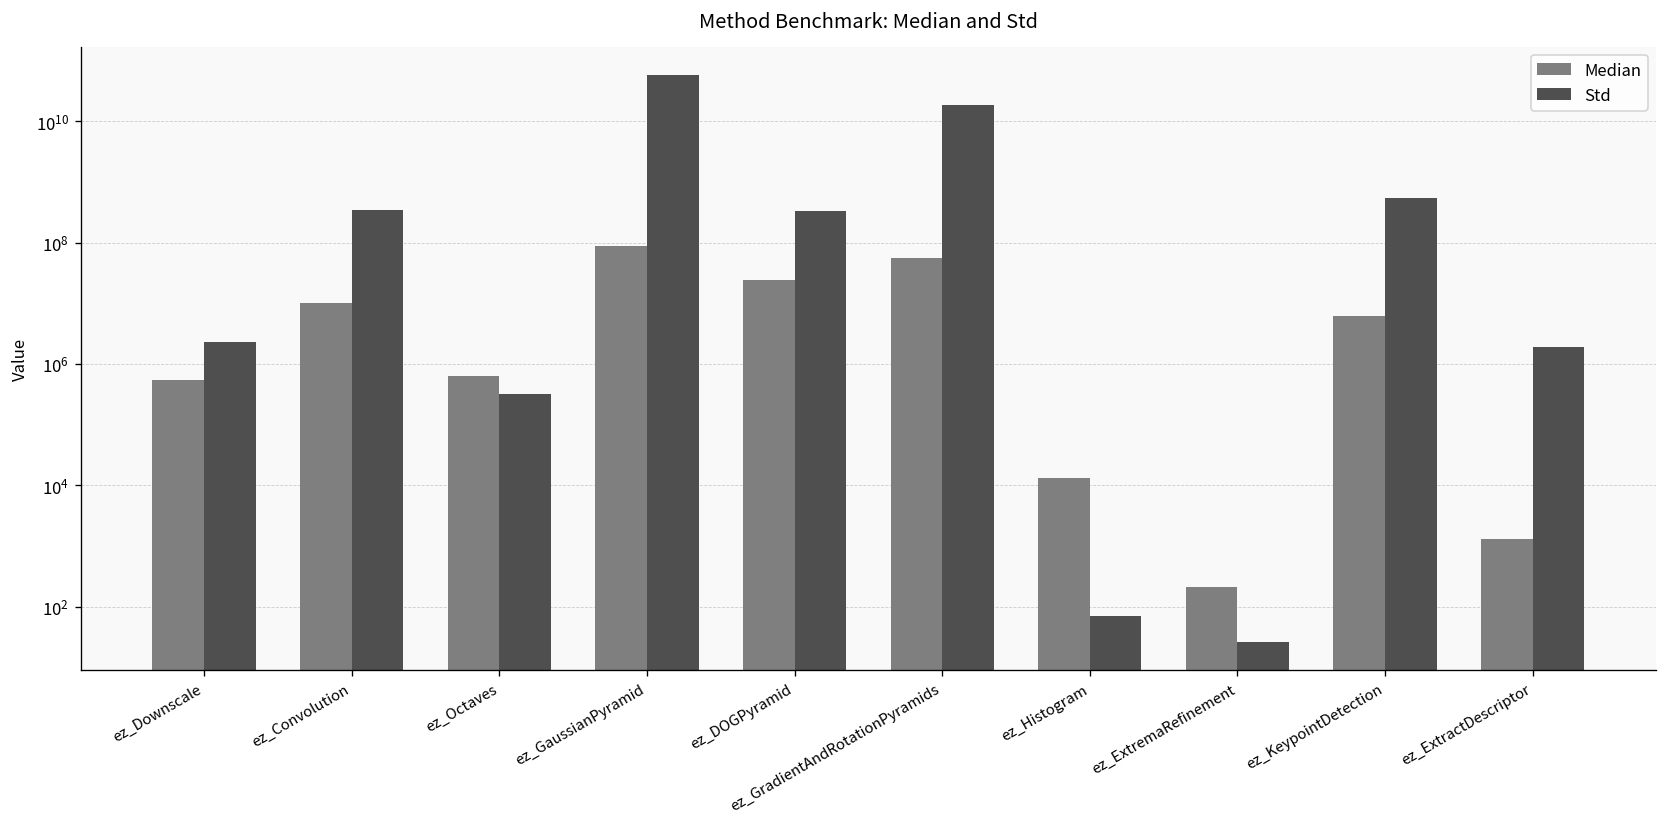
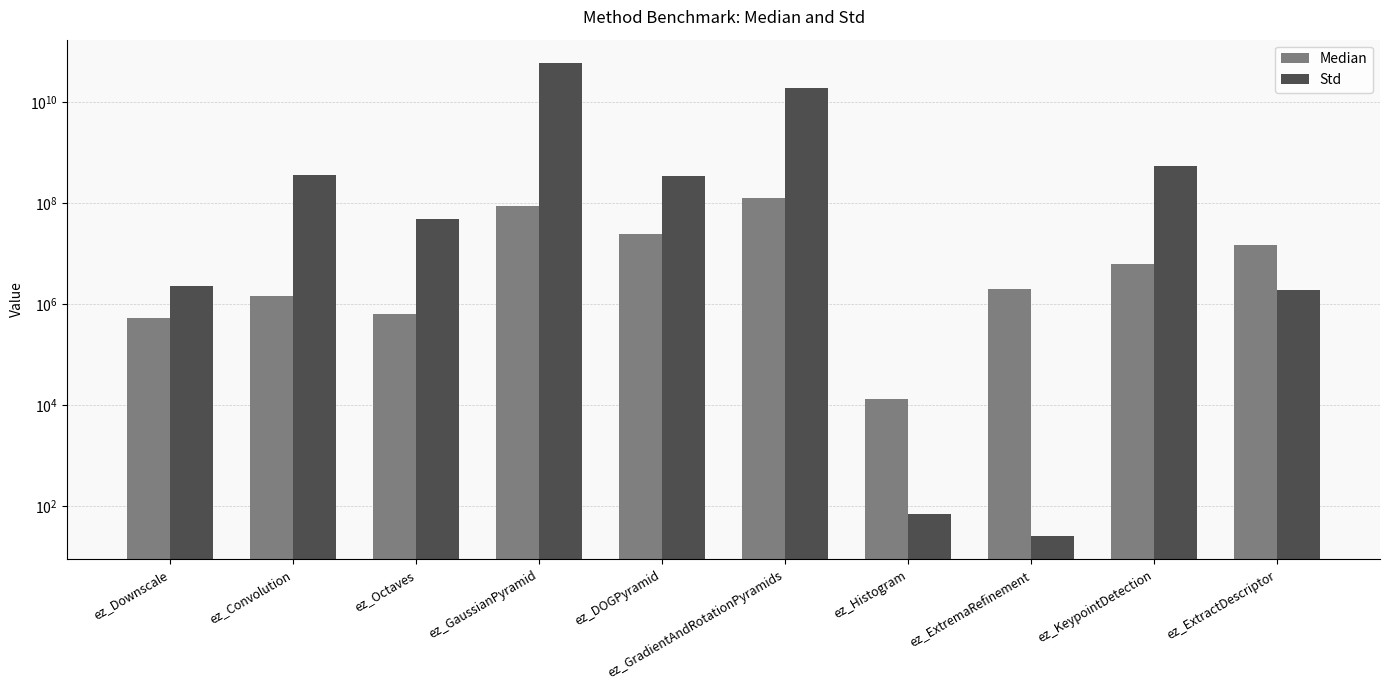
  {
    "Median": {
      "ez_Downscale": 500000,
-     "ez_Convolution": 10000000,
+     "ez_Convolution": 1400000,
      "ez_Octaves": 600000,
      "ez_GaussianPyramid": 90000000,
      "ez_DOGPyramid": 20000000,
-     "ez_GradientAndRotationPyramids": 50000000,
+     "ez_GradientAndRotationPyramids": 120000000,
      "ez_Histogram": 13000,
-     "ez_ExtremaRefinement": 210,
+     "ez_ExtremaRefinement": 2000000,
      "ez_KeypointDetection": 6000000,
-     "ez_ExtractDescriptor": 1300
+     "ez_ExtractDescriptor": 15000000
    },
    "Std": {
      "ez_Downscale": 2000000,
      "ez_Convolution": 300000000,
-     "ez_Octaves": 300000,
+     "ez_Octaves": 50000000,
      "ez_GaussianPyramid": 60000000000,
      "ez_DOGPyramid": 300000000,
      "ez_GradientAndRotationPyramids": 18000000000,
      "ez_Histogram": 70,
      "ez_ExtremaRefinement": 30,
      "ez_KeypointDetection": 500000000,
      "ez_ExtractDescriptor": 1900000
    }
  }
